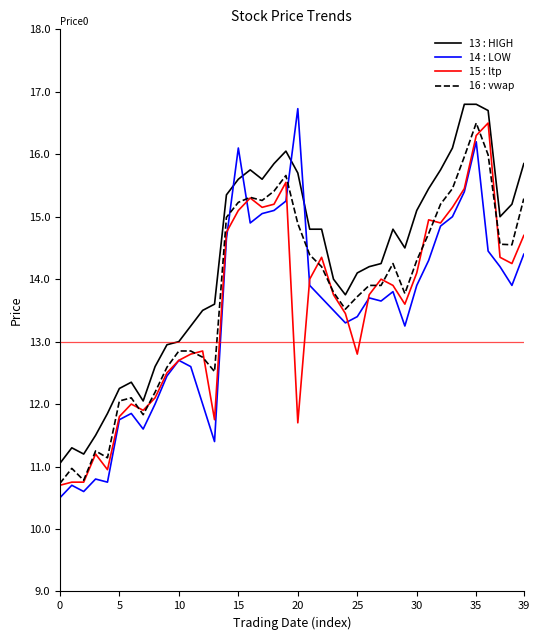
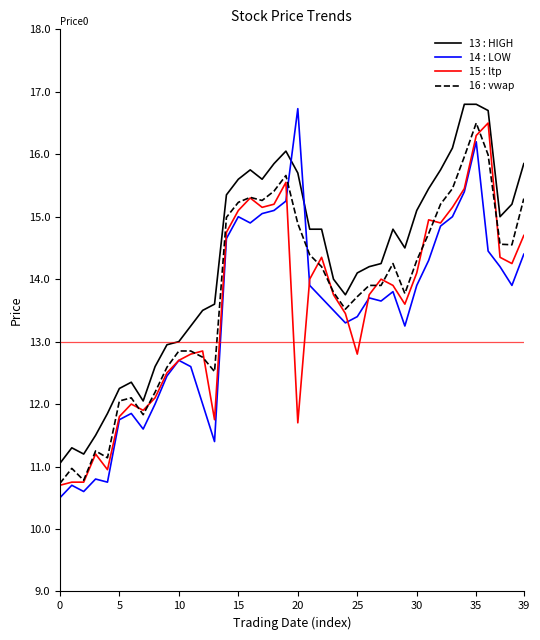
  {
    "14 : LOW": {
      "0": 10.5,
      "5": 11.8,
-     "15": 16.1,
+     "15": 15.0,
      "20": 16.7,
      "25": 13.4,
      "30": 13.9,
      "35": 16.2,
      "39": 14.4
    },
    "15 : ltp": {
      "5": 11.8,
      "15": 15.1,
      "20": 11.7,
      "25": 12.8,
      "30": 14.1,
      "35": 16.3,
      "39": 14.7
    }
  }
